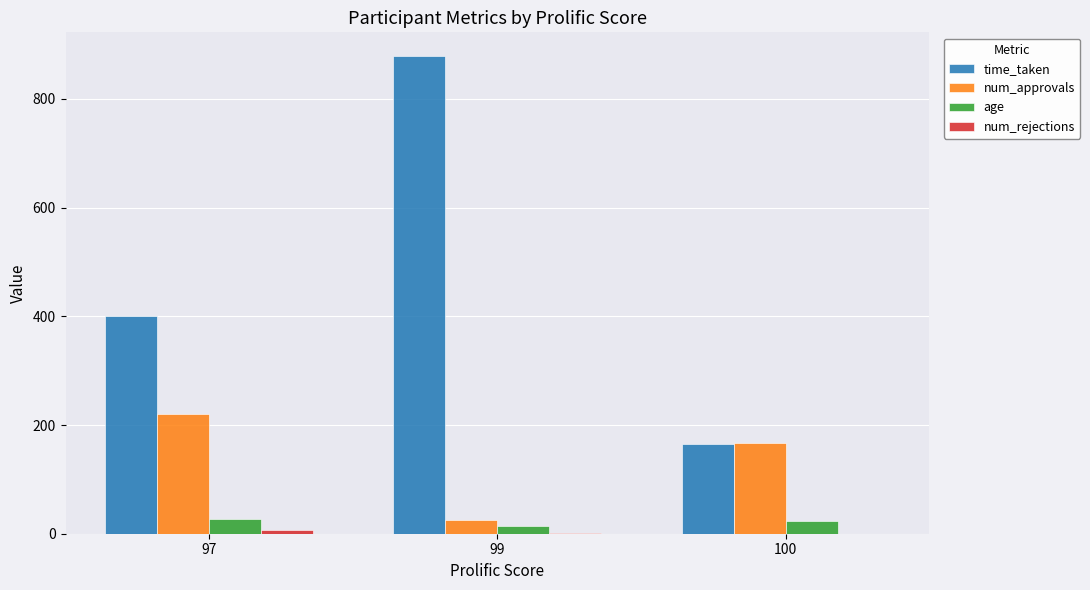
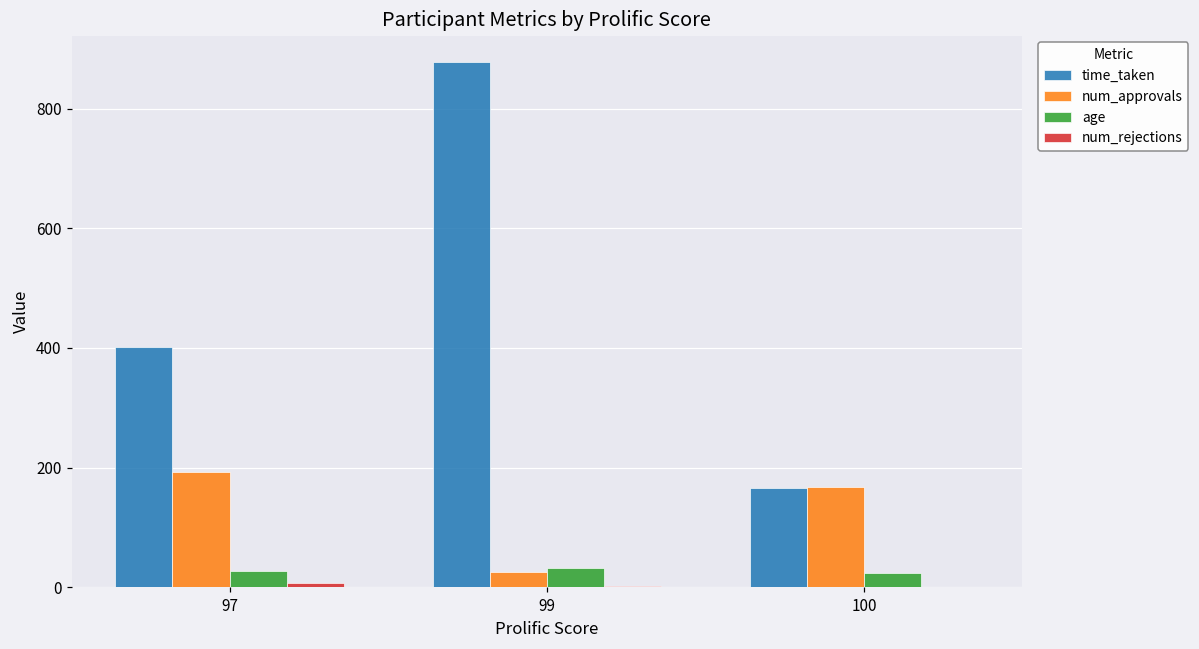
  {
    "time_taken": {
      "97": 400,
      "99": 880,
      "100": 170
    },
    "num_approvals": {
-     "97": 220,
+     "97": 190,
      "99": 30,
      "100": 170
    },
    "age": {
      "97": 30,
-     "99": 20,
+     "99": 30,
      "100": 20
    },
    "num_rejections": {
      "97": 10,
      "100": 0
    }
  }
